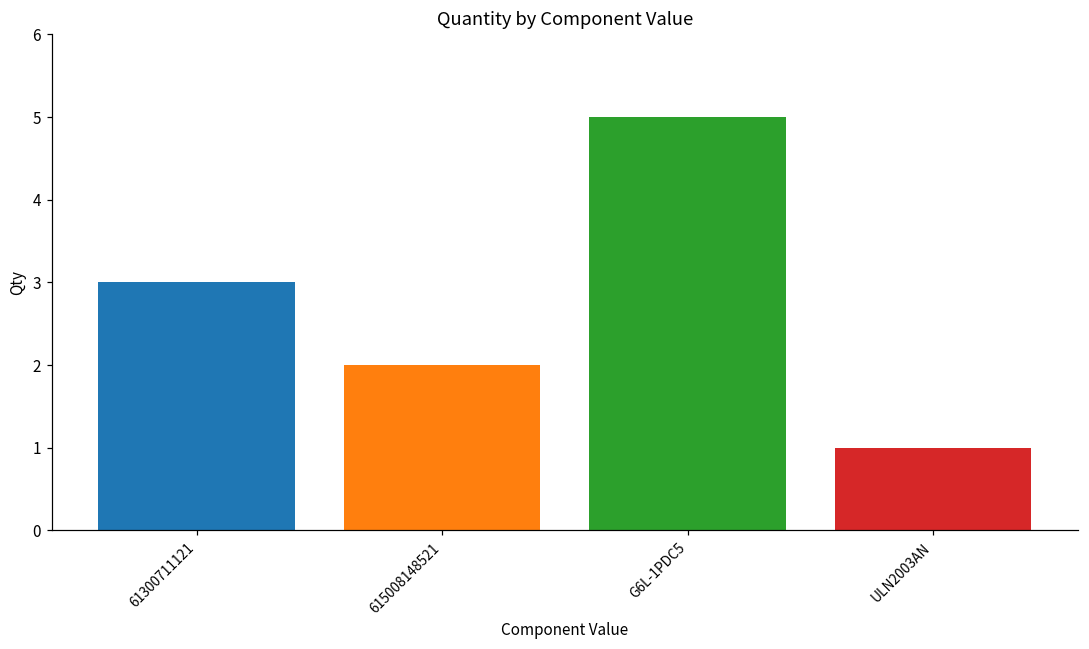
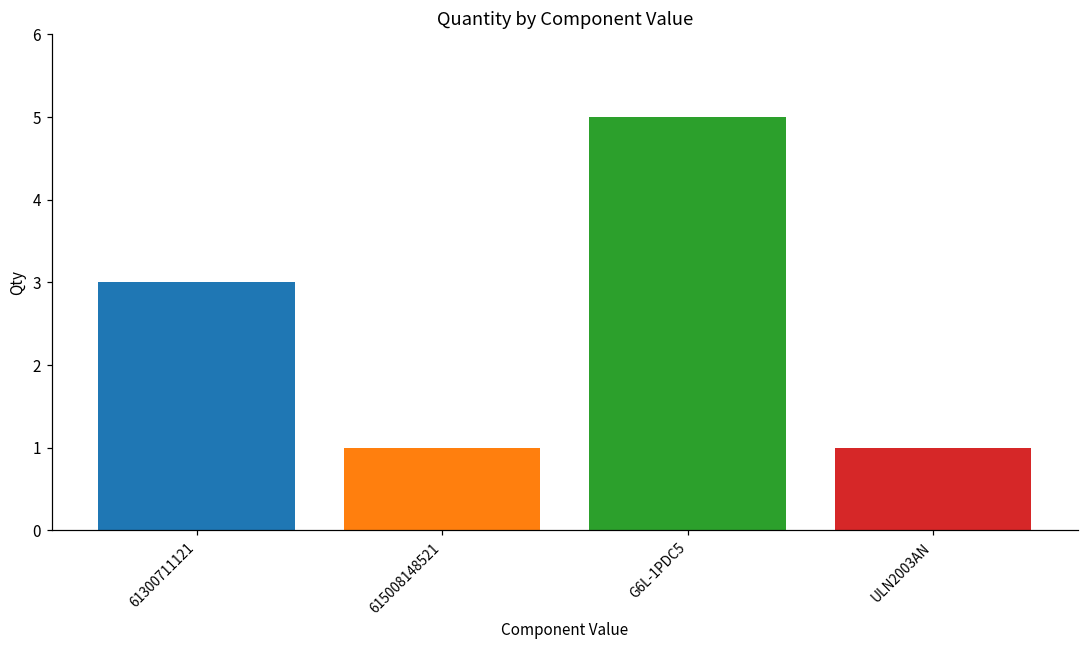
  {
    "61300711121": 3,
-   "615008148521": 2,
+   "615008148521": 1,
    "G6L-1PDC5": 5,
    "ULN2003AN": 1
  }
